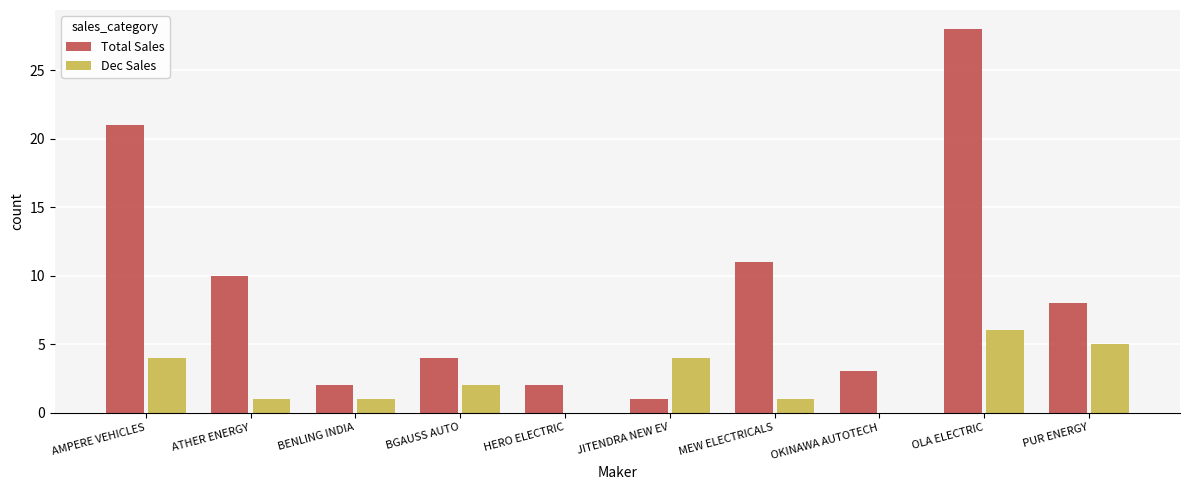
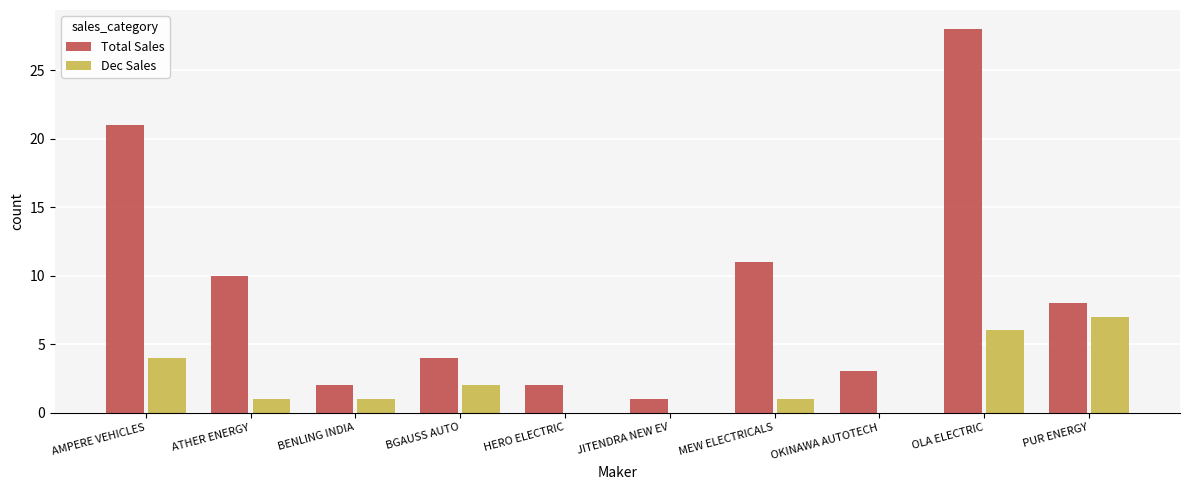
  {
    "Total Sales": {
      "AMPERE VEHICLES": 21,
      "ATHER ENERGY": 10,
      "BENLING INDIA": 2,
      "BGAUSS AUTO": 4,
      "HERO ELECTRIC": 2,
      "JITENDRA NEW EV": 1,
      "MEW ELECTRICALS": 11,
      "OKINAWA AUTOTECH": 3,
      "OLA ELECTRIC": 28,
      "PUR ENERGY": 8
    },
    "Dec Sales": {
      "AMPERE VEHICLES": 4,
      "ATHER ENERGY": 1,
      "BENLING INDIA": 1,
      "BGAUSS AUTO": 2,
      "HERO ELECTRIC": 0,
-     "JITENDRA NEW EV": 4,
+     "JITENDRA NEW EV": 0,
      "MEW ELECTRICALS": 1,
      "OKINAWA AUTOTECH": 0,
      "OLA ELECTRIC": 6,
-     "PUR ENERGY": 5
+     "PUR ENERGY": 7
    }
  }
